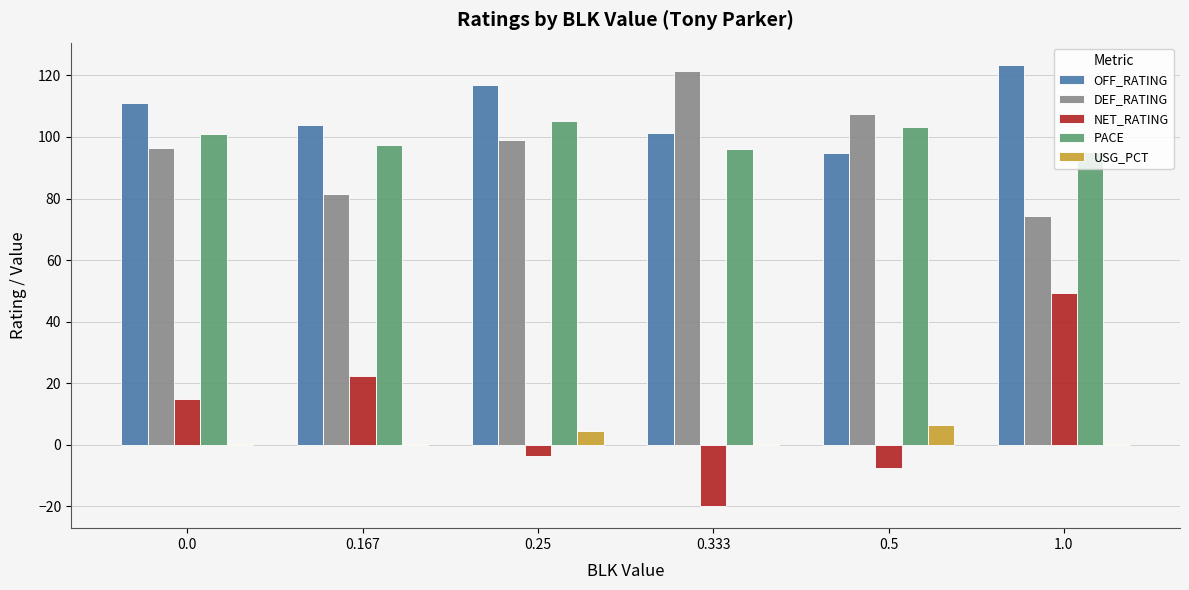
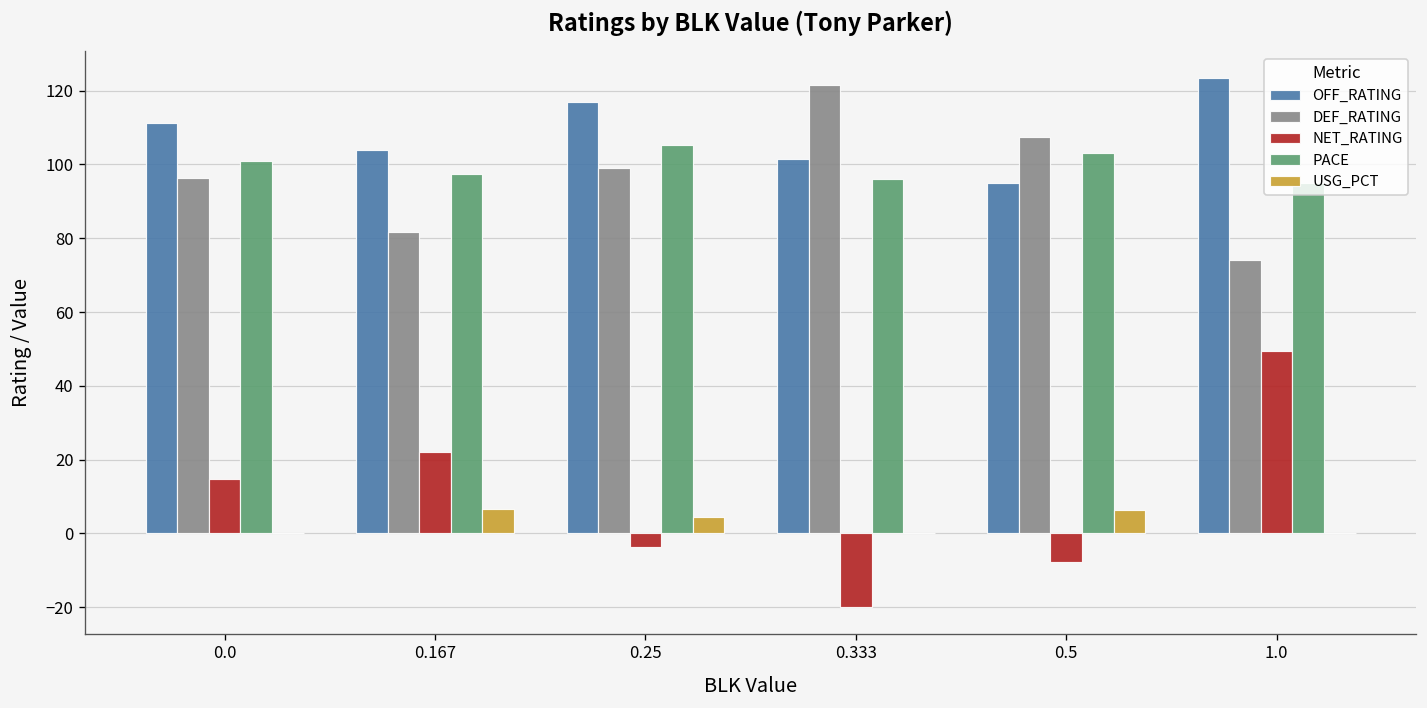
  {
    "OFF_RATING": {
      "0.0": 111,
      "0.167": 104,
      "0.25": 117,
      "0.333": 101,
      "0.5": 95,
      "1.0": 124
    },
    "NET_RATING": {
      "0.0": 15,
      "0.167": 22,
      "0.25": -4,
      "0.333": -20,
      "0.5": -8,
      "1.0": 49
    },
    "USG_PCT": {
-     "0.167": 0,
+     "0.167": 7,
      "0.25": 5,
      "0.5": 6
    }
  }
